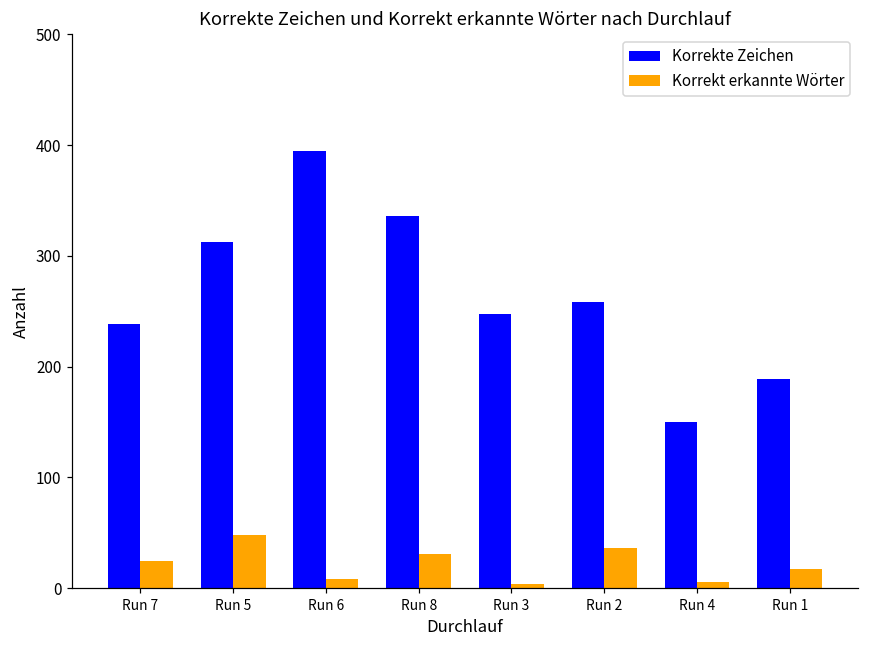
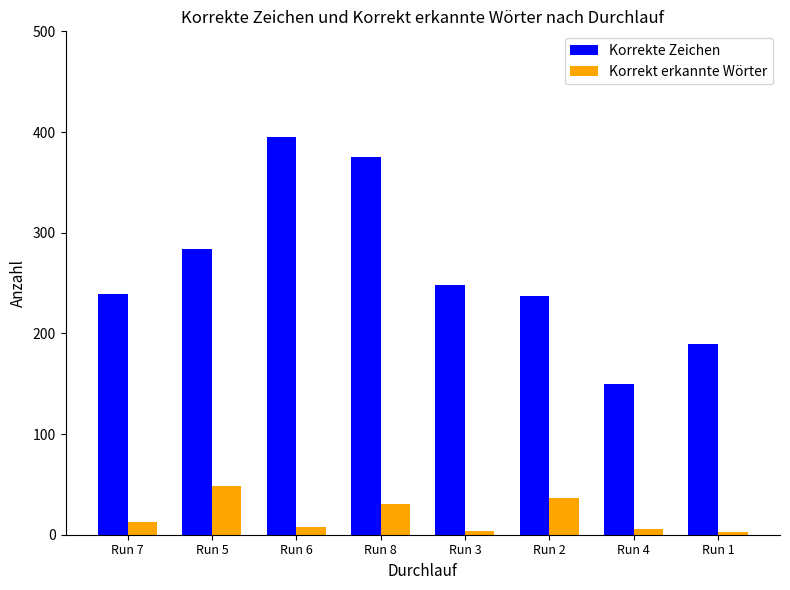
  {
    "Korrekte Zeichen": {
      "Run 7": 239,
-     "Run 5": 313,
+     "Run 5": 284,
      "Run 6": 395,
-     "Run 8": 336,
+     "Run 8": 375,
      "Run 3": 248,
-     "Run 2": 258,
+     "Run 2": 237,
      "Run 4": 150,
      "Run 1": 189
    },
    "Korrekt erkannte Wörter": {
-     "Run 7": 25,
+     "Run 7": 13,
      "Run 5": 48,
      "Run 6": 8,
      "Run 8": 31,
      "Run 3": 4,
      "Run 2": 36,
      "Run 4": 6,
-     "Run 1": 17
+     "Run 1": 3
    }
  }
